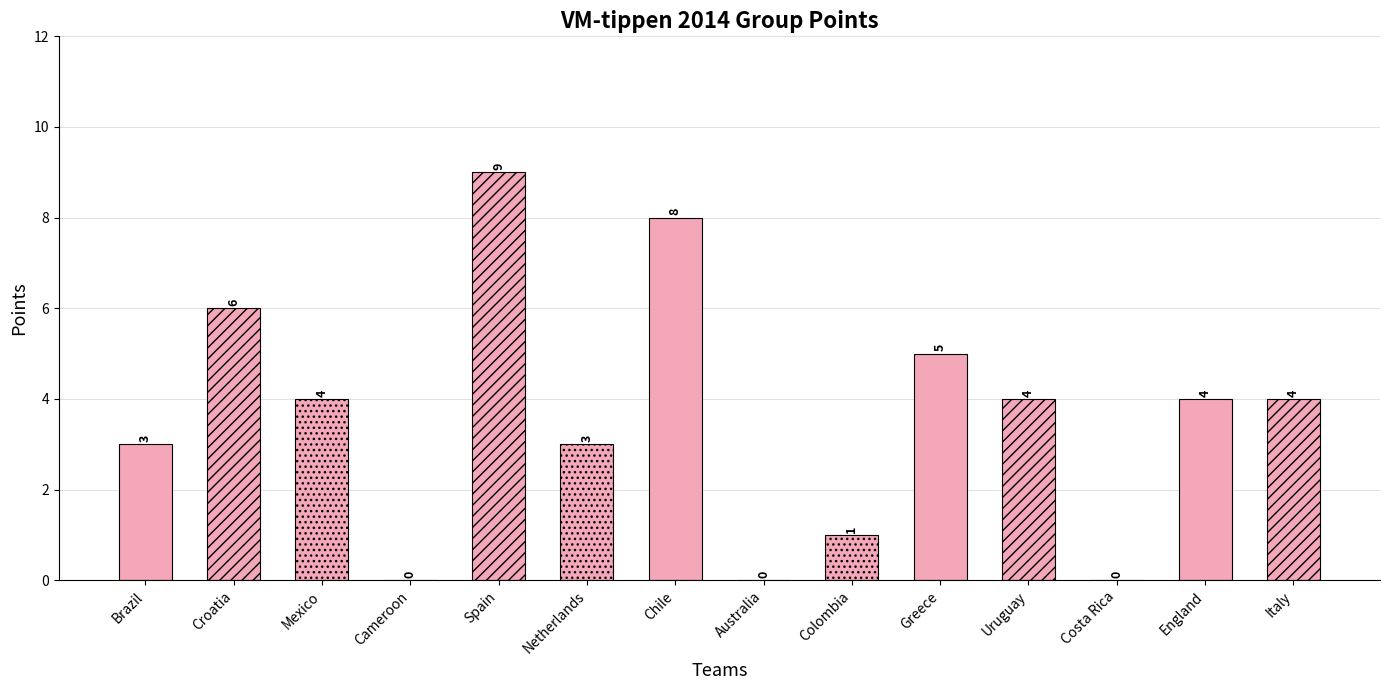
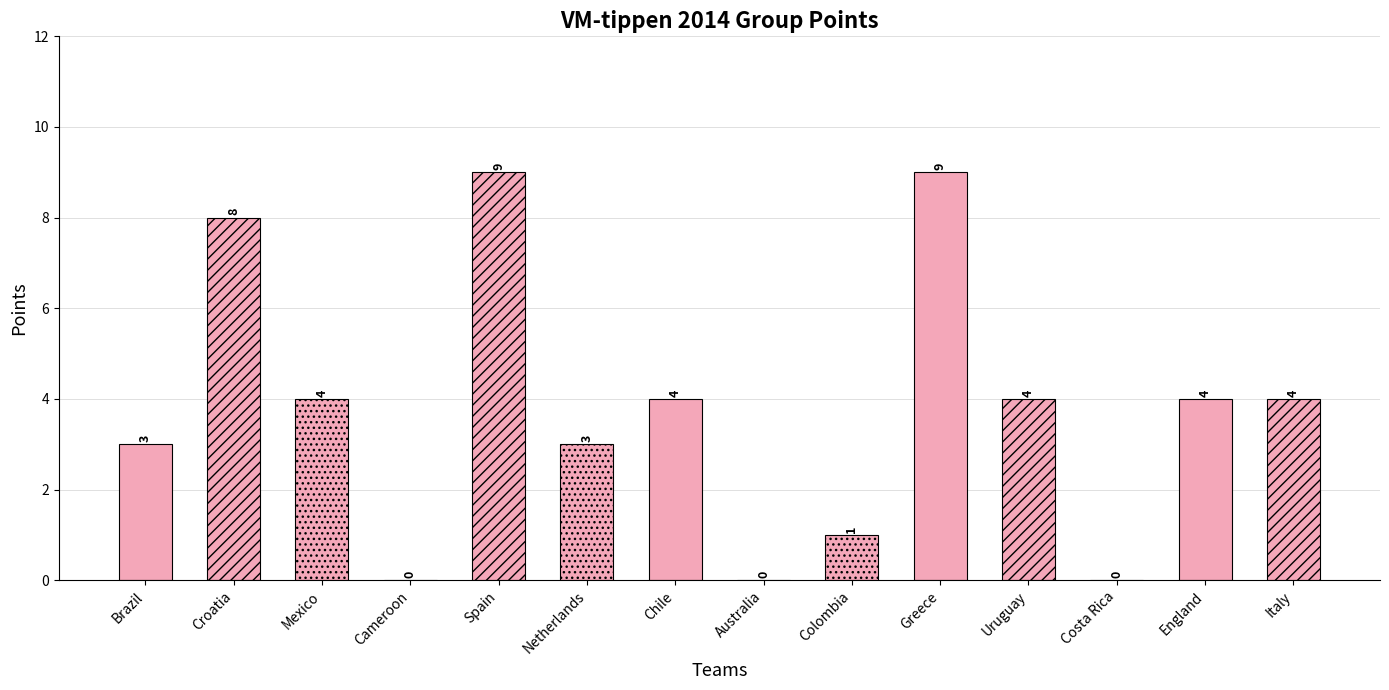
  {
    "Brazil": 3,
-   "Croatia": 6,
+   "Croatia": 8,
    "Mexico": 4,
    "Cameroon": 0,
    "Spain": 9,
    "Netherlands": 3,
-   "Chile": 8,
+   "Chile": 4,
    "Australia": 0,
    "Colombia": 1,
-   "Greece": 5,
+   "Greece": 9,
    "Uruguay": 4,
    "Costa Rica": 0,
    "England": 4,
    "Italy": 4
  }
